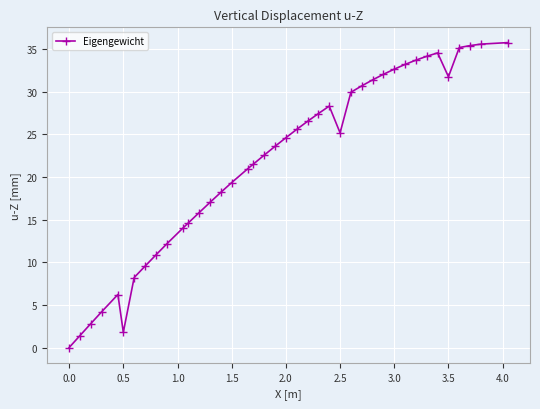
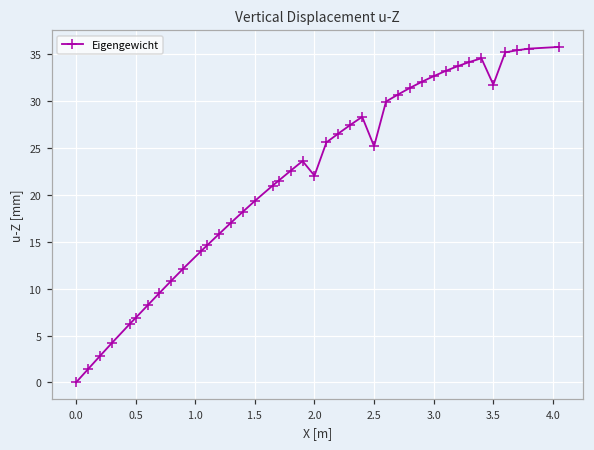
  {
    "0.0": 0,
-   "0.5": 2,
+   "0.5": 7,
    "1.5": 19,
-   "2.0": 25,
+   "2.0": 22,
    "2.5": 25,
    "3.0": 33,
    "3.5": 32
  }
